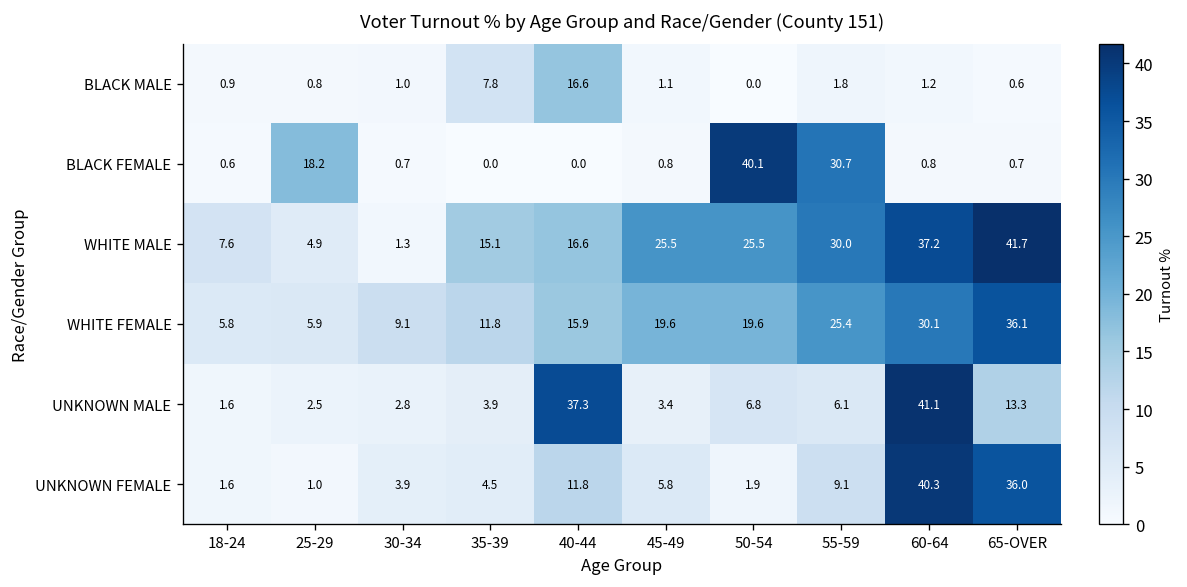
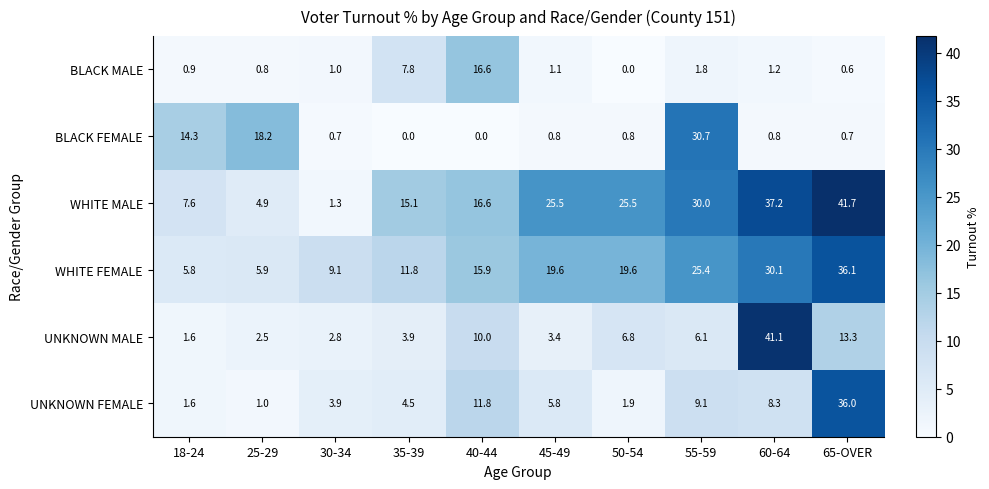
  {
    "BLACK MALE": {
      "18-24": 0.9,
      "25-29": 0.8,
      "30-34": 1.0,
      "35-39": 7.8,
      "40-44": 16.6,
      "45-49": 1.1,
      "50-54": 0.0,
      "55-59": 1.8,
      "60-64": 1.2,
      "65-OVER": 0.6
    },
    "BLACK FEMALE": {
-     "18-24": 0.6,
+     "18-24": 14.3,
      "25-29": 18.2,
      "30-34": 0.7,
      "35-39": 0.0,
      "40-44": 0.0,
      "45-49": 0.8,
-     "50-54": 40.1,
+     "50-54": 0.8,
      "55-59": 30.7,
      "60-64": 0.8,
      "65-OVER": 0.7
    },
    "WHITE MALE": {
      "18-24": 7.6,
      "25-29": 4.9,
      "30-34": 1.3,
      "35-39": 15.1,
      "40-44": 16.6,
      "45-49": 25.5,
      "50-54": 25.5,
      "55-59": 30.0,
      "60-64": 37.2,
      "65-OVER": 41.7
    },
    "WHITE FEMALE": {
      "18-24": 5.8,
      "25-29": 5.9,
      "30-34": 9.1,
      "35-39": 11.8,
      "40-44": 15.9,
      "45-49": 19.6,
      "50-54": 19.6,
      "55-59": 25.4,
      "60-64": 30.1,
      "65-OVER": 36.1
    },
    "UNKNOWN MALE": {
      "18-24": 1.6,
      "25-29": 2.5,
      "30-34": 2.8,
      "35-39": 3.9,
-     "40-44": 37.3,
+     "40-44": 10.0,
      "45-49": 3.4,
      "50-54": 6.8,
      "55-59": 6.1,
      "60-64": 41.1,
      "65-OVER": 13.3
    },
    "UNKNOWN FEMALE": {
      "18-24": 1.6,
      "25-29": 1.0,
      "30-34": 3.9,
      "35-39": 4.5,
      "40-44": 11.8,
      "45-49": 5.8,
      "50-54": 1.9,
      "55-59": 9.1,
-     "60-64": 40.3,
+     "60-64": 8.3,
      "65-OVER": 36.0
    }
  }
